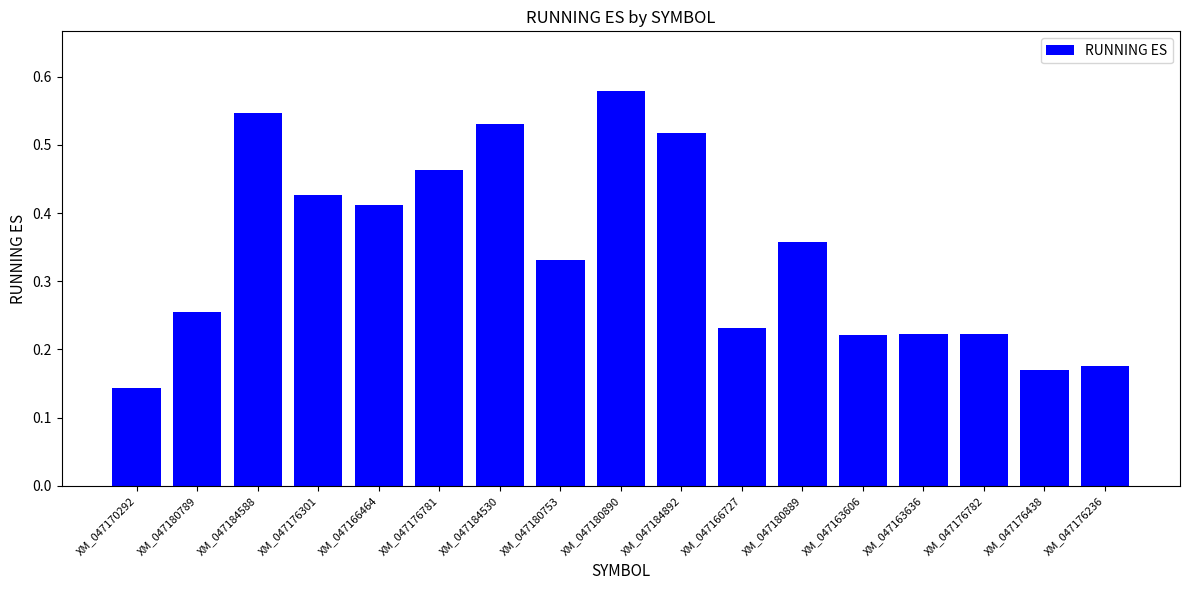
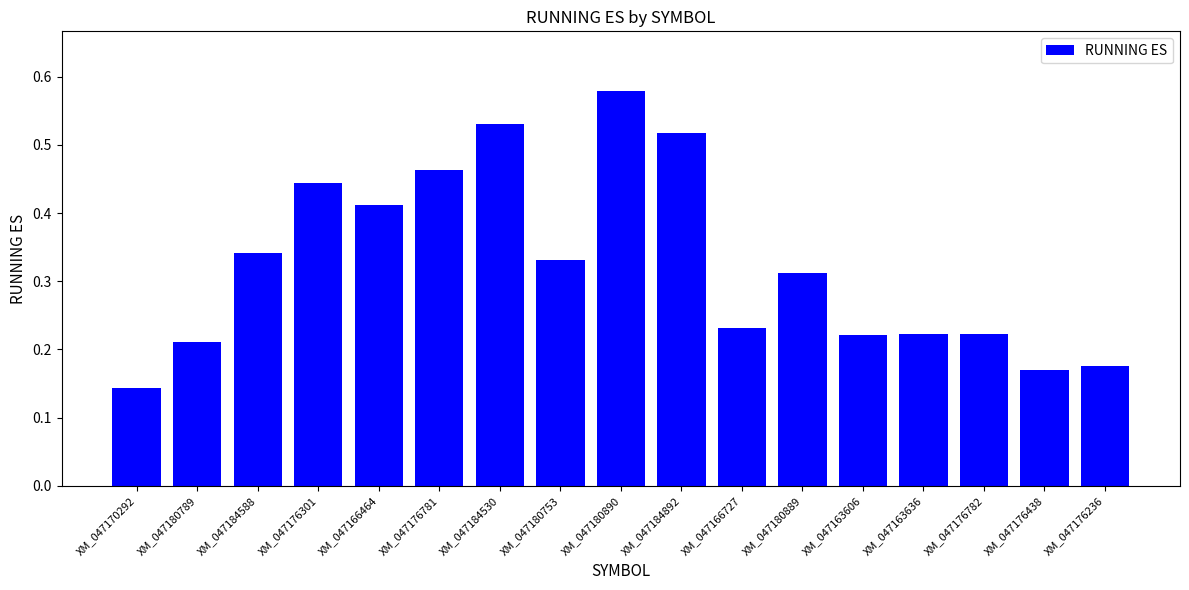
  {
    "XM_047170292": 0.14,
-   "XM_047180789": 0.26,
-   "XM_047184588": 0.55,
-   "XM_047176301": 0.43,
+   "XM_047180789": 0.21,
+   "XM_047184588": 0.34,
+   "XM_047176301": 0.44,
    "XM_047166464": 0.41,
    "XM_047176781": 0.46,
    "XM_047184530": 0.53,
    "XM_047180753": 0.33,
    "XM_047180890": 0.58,
    "XM_047184892": 0.52,
    "XM_047166727": 0.23,
-   "XM_047180889": 0.36,
+   "XM_047180889": 0.31,
    "XM_047163606": 0.22,
    "XM_047163636": 0.22,
    "XM_047176782": 0.22,
    "XM_047176438": 0.17,
    "XM_047176236": 0.18
  }
